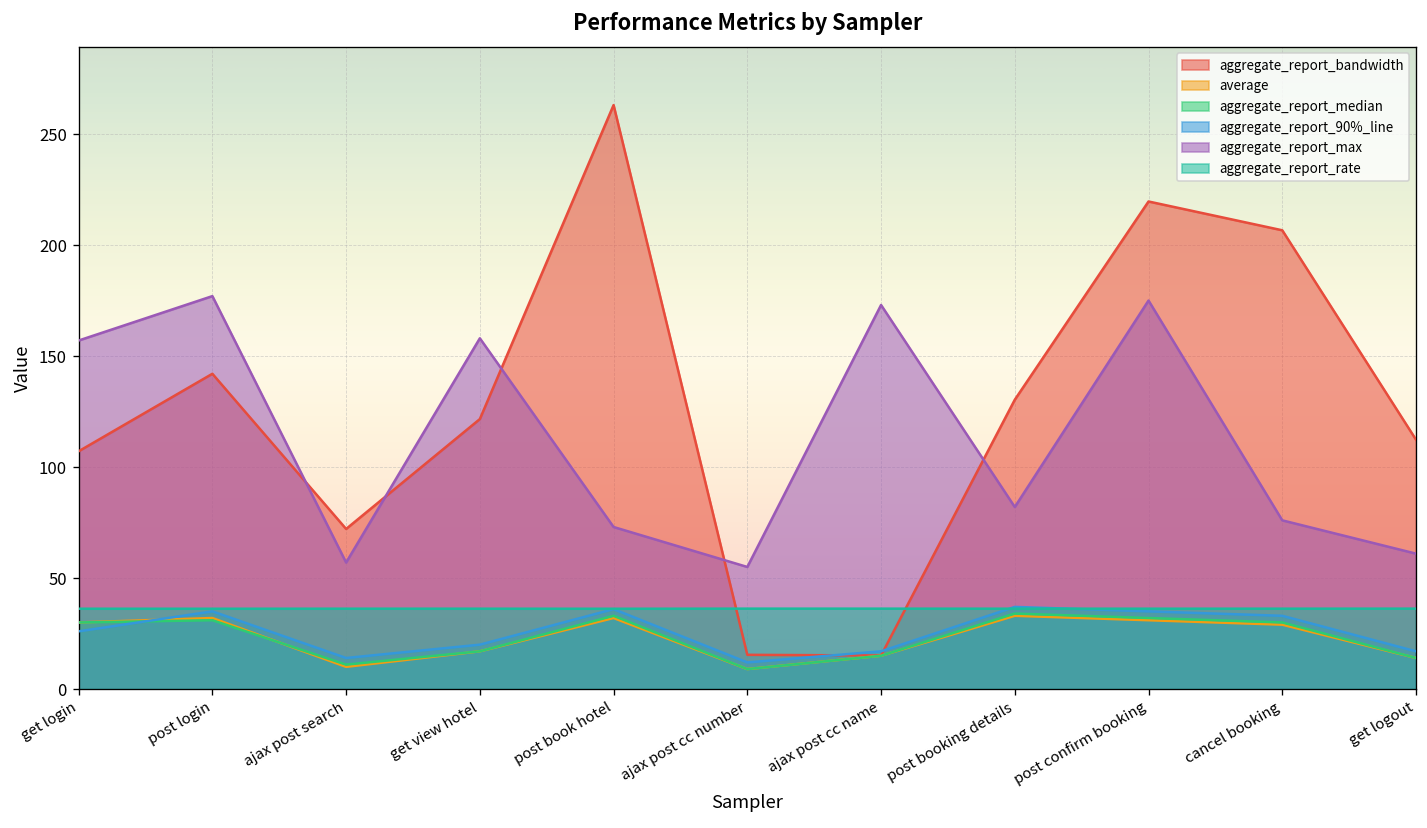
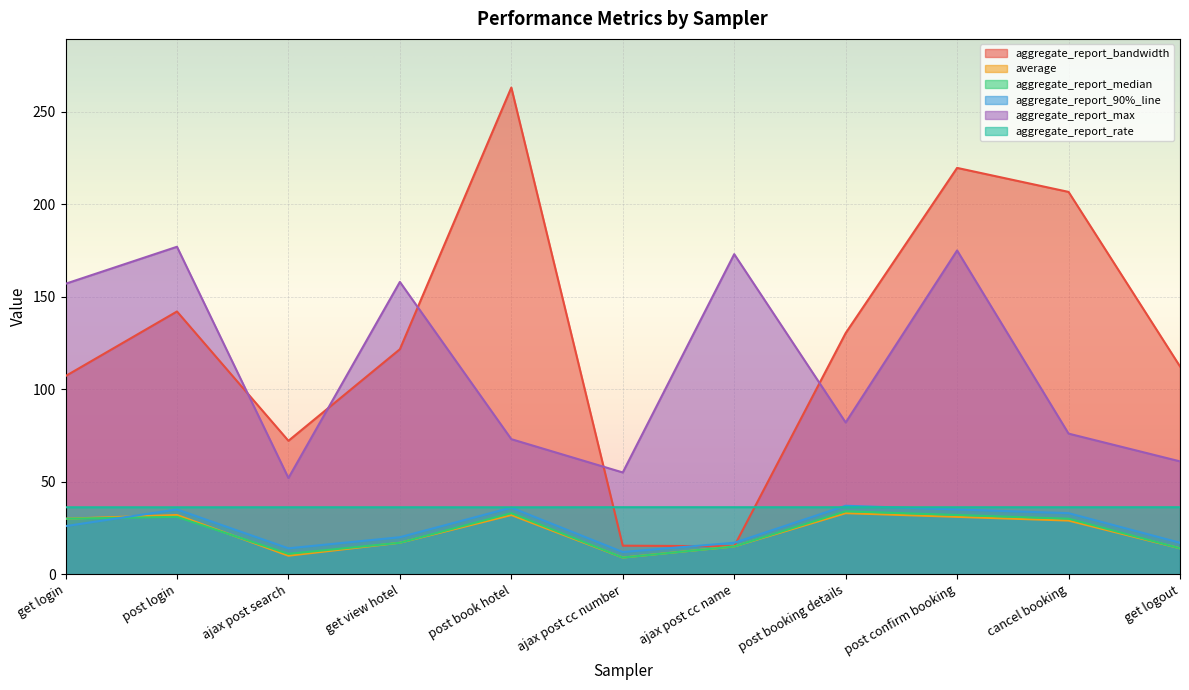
  {
    "aggregate_report_bandwidth": {
      "get login": 107,
      "post login": 142,
      "ajax post search": 72,
      "get view hotel": 122,
      "post book hotel": 263,
      "ajax post cc number": 15,
      "post booking details": 130,
      "post confirm booking": 220,
      "cancel booking": 207,
      "get logout": 112
    },
    "aggregate_report_90%_line": {
      "get login": 26,
      "ajax post search": 14,
      "get view hotel": 20,
      "ajax post cc number": 12,
      "ajax post cc name": 17,
      "cancel booking": 33,
      "get logout": 17
    },
    "aggregate_report_max": {
      "get login": 157,
      "post login": 177,
-     "ajax post search": 57,
+     "ajax post search": 52,
      "get view hotel": 158,
      "post book hotel": 73,
      "ajax post cc number": 55,
      "ajax post cc name": 173,
      "post booking details": 82,
      "post confirm booking": 175,
      "cancel booking": 76,
      "get logout": 61
    }
  }
